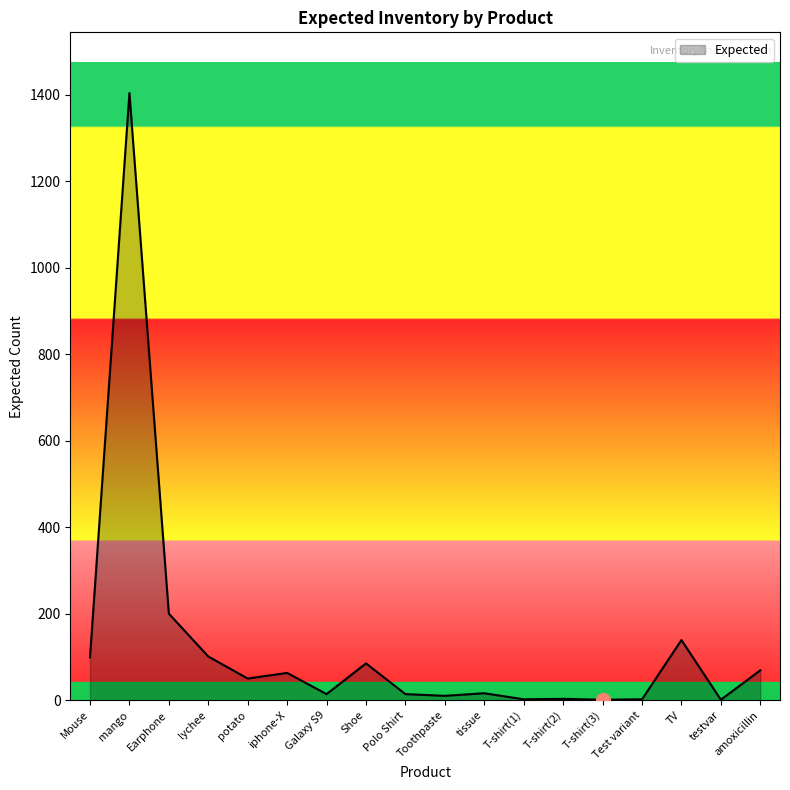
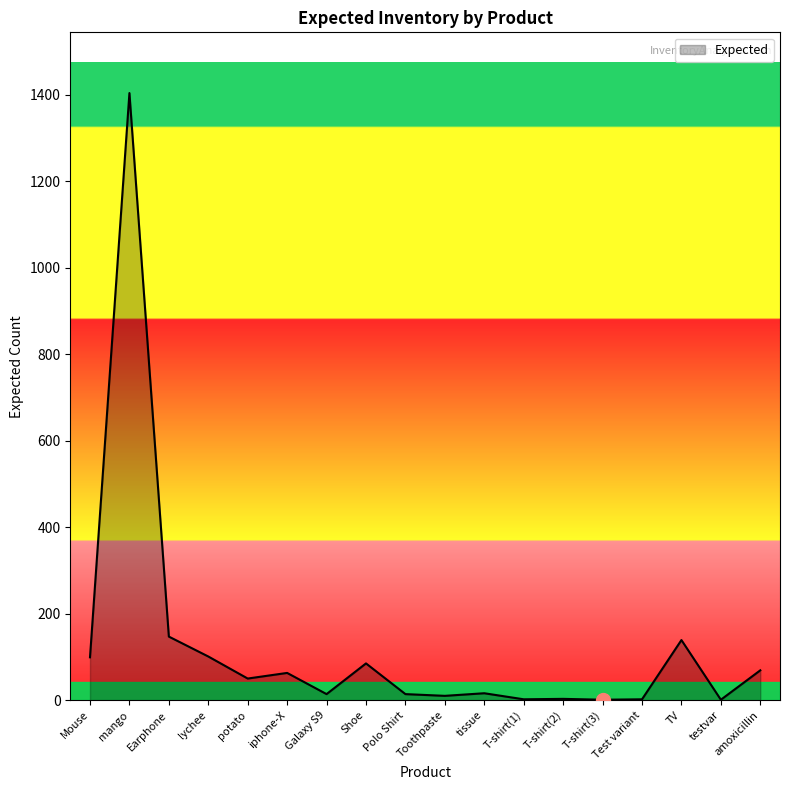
  {
    "Expected": {
      "Mouse": 100,
      "mango": 1400,
-     "Earphone": 200,
+     "Earphone": 150,
      "lychee": 100,
      "potato": 50,
      "iphone-X": 60,
      "Shoe": 90,
      "TV": 140,
      "amoxicillin": 70
    }
  }
